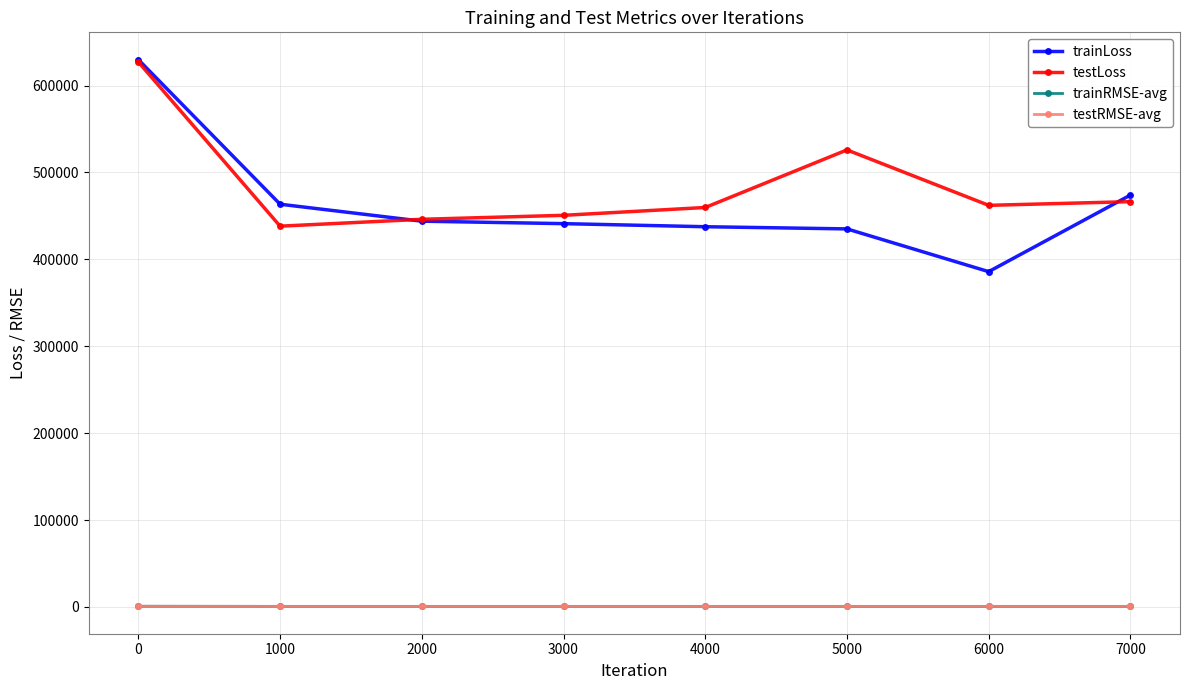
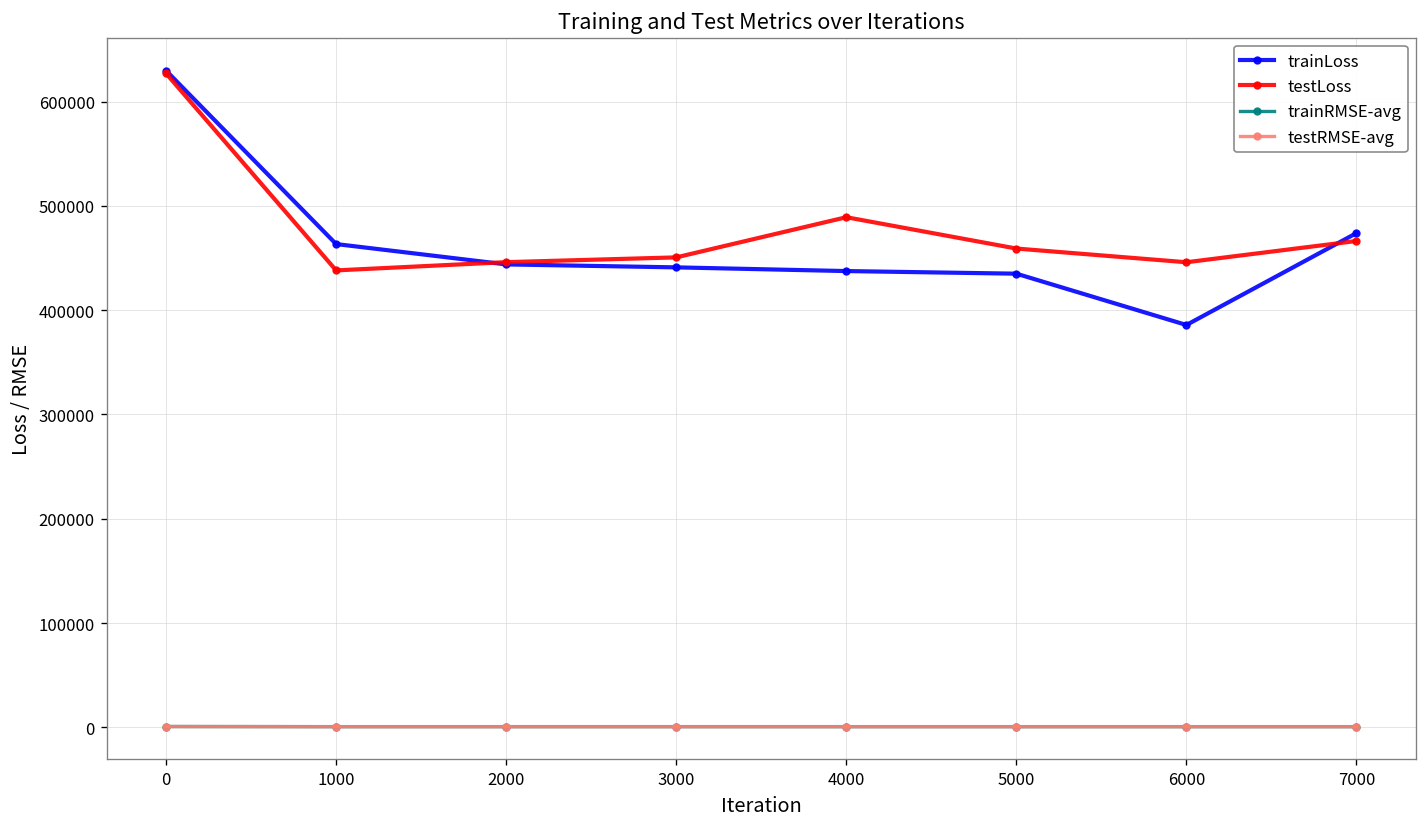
  {
    "trainLoss": {
      "1000": 460000,
      "3000": 440000,
      "4000": 440000,
      "5000": 440000,
      "6000": 390000,
      "7000": 470000
    },
    "testLoss": {
      "1000": 440000,
      "3000": 450000,
-     "4000": 460000,
-     "5000": 530000,
-     "6000": 460000,
+     "4000": 490000,
+     "5000": 460000,
+     "6000": 450000,
      "7000": 470000
    },
    "testRMSE-avg": {
      "0": 0,
      "1000": 0,
      "2000": 0,
      "3000": 0,
      "4000": 0,
      "5000": 0,
      "6000": 0,
      "7000": 0
    }
  }
